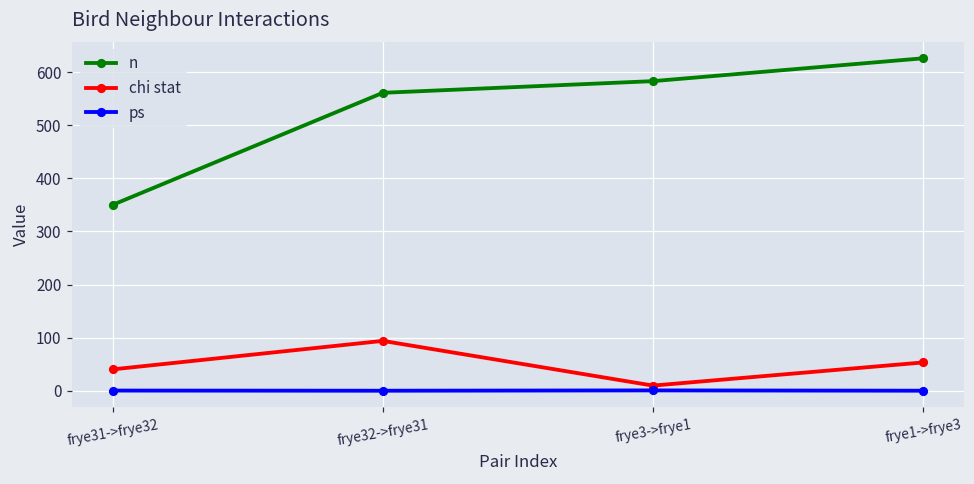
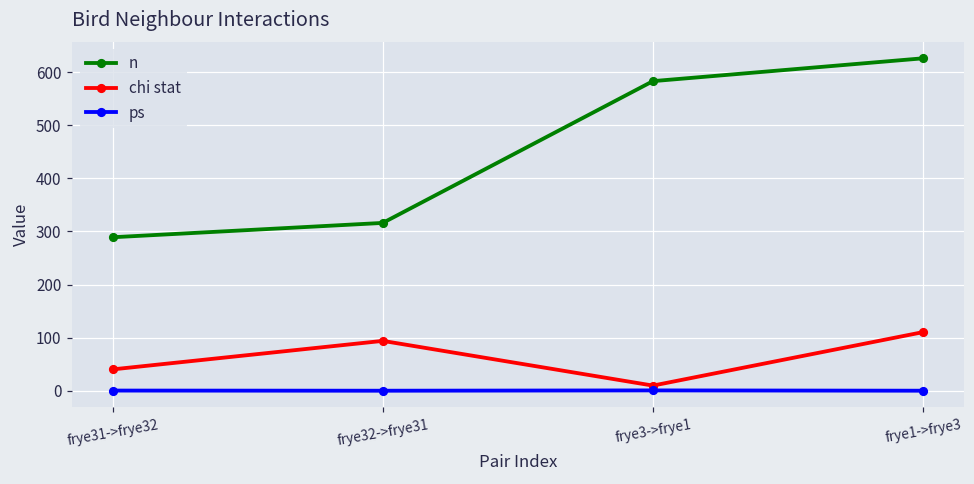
  {
    "n": {
-     "frye31->frye32": 350,
-     "frye32->frye31": 560,
+     "frye31->frye32": 290,
+     "frye32->frye31": 320,
      "frye3->frye1": 580,
      "frye1->frye3": 630
    },
    "chi stat": {
      "frye31->frye32": 40,
      "frye32->frye31": 90,
      "frye3->frye1": 10,
-     "frye1->frye3": 50
+     "frye1->frye3": 110
    },
    "ps": {
      "frye31->frye32": 0,
      "frye32->frye31": 0,
      "frye3->frye1": 0,
      "frye1->frye3": 0
    }
  }
